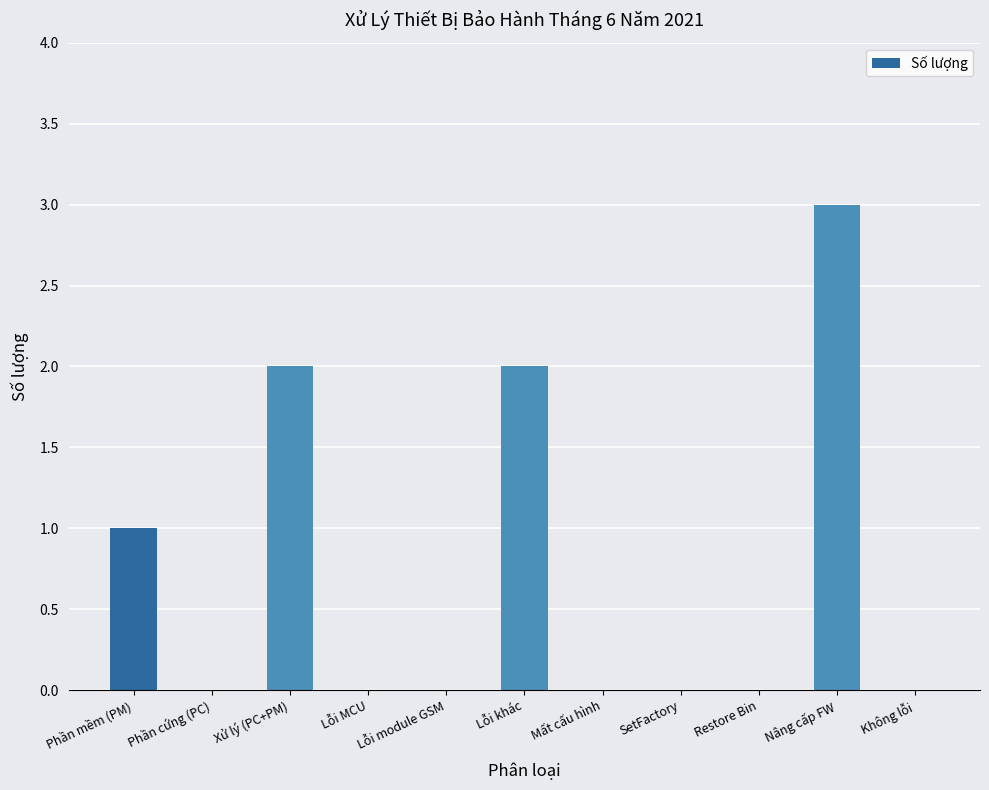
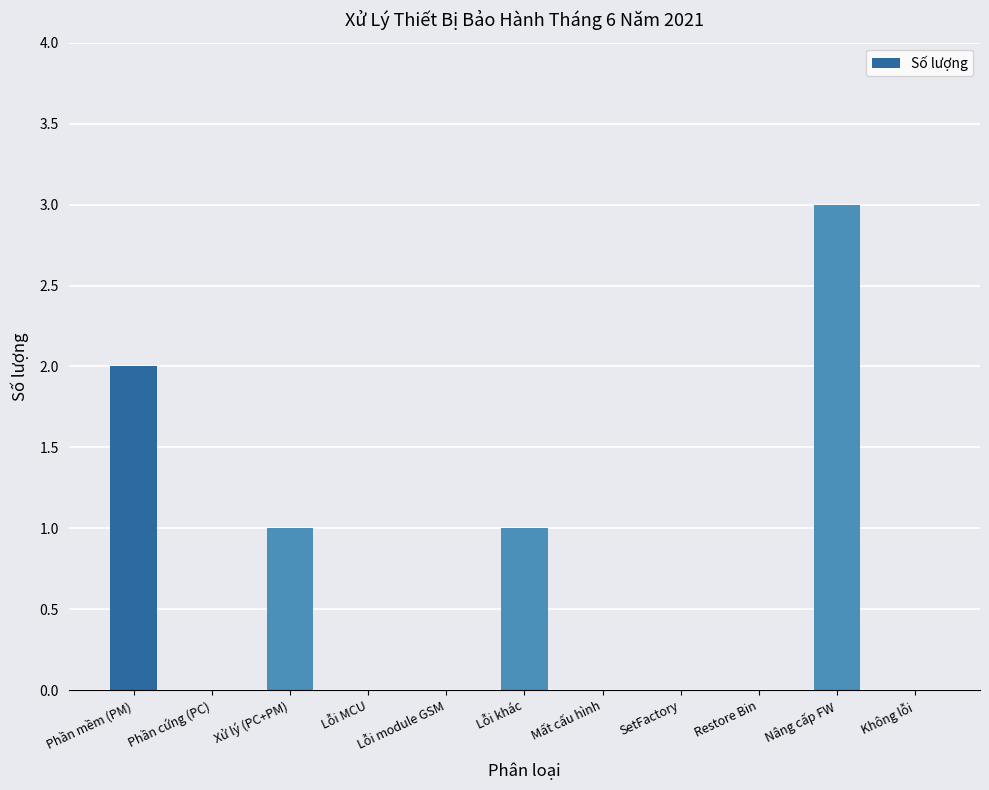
  {
-   "Phần mềm (PM)": 1,
+   "Phần mềm (PM)": 2,
    "Phần cứng (PC)": 0,
-   "Xử lý (PC+PM)": 2,
+   "Xử lý (PC+PM)": 1,
    "Lỗi MCU": 0,
    "Lỗi module GSM": 0,
-   "Lỗi khác": 2,
+   "Lỗi khác": 1,
    "Mất cấu hình": 0,
    "SetFactory": 0,
    "Restore Bin": 0,
    "Nâng cấp FW": 3,
    "Không lỗi": 0
  }
